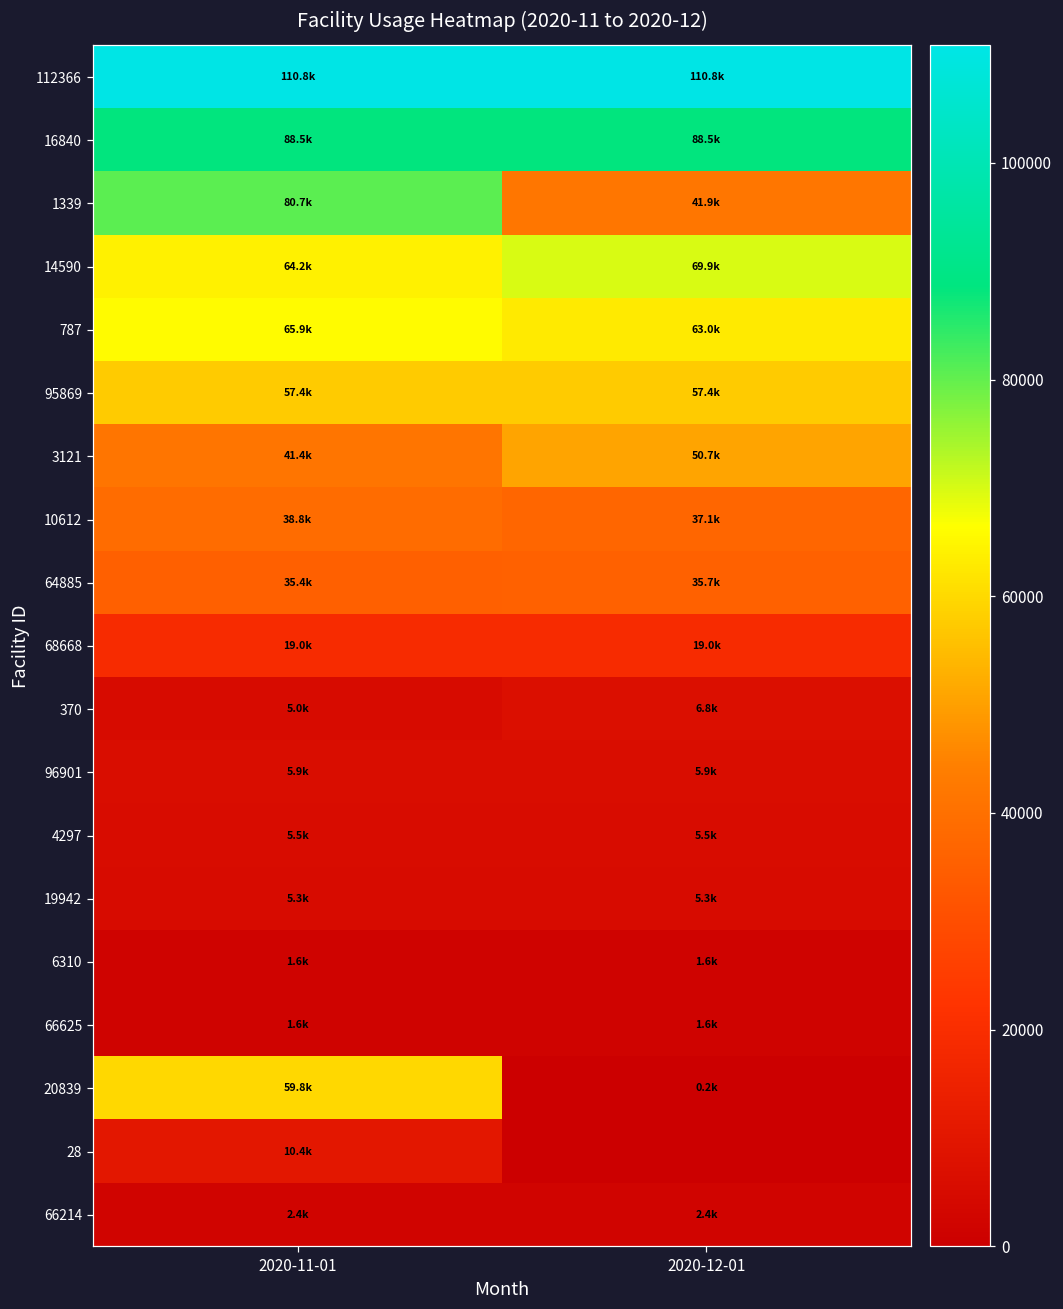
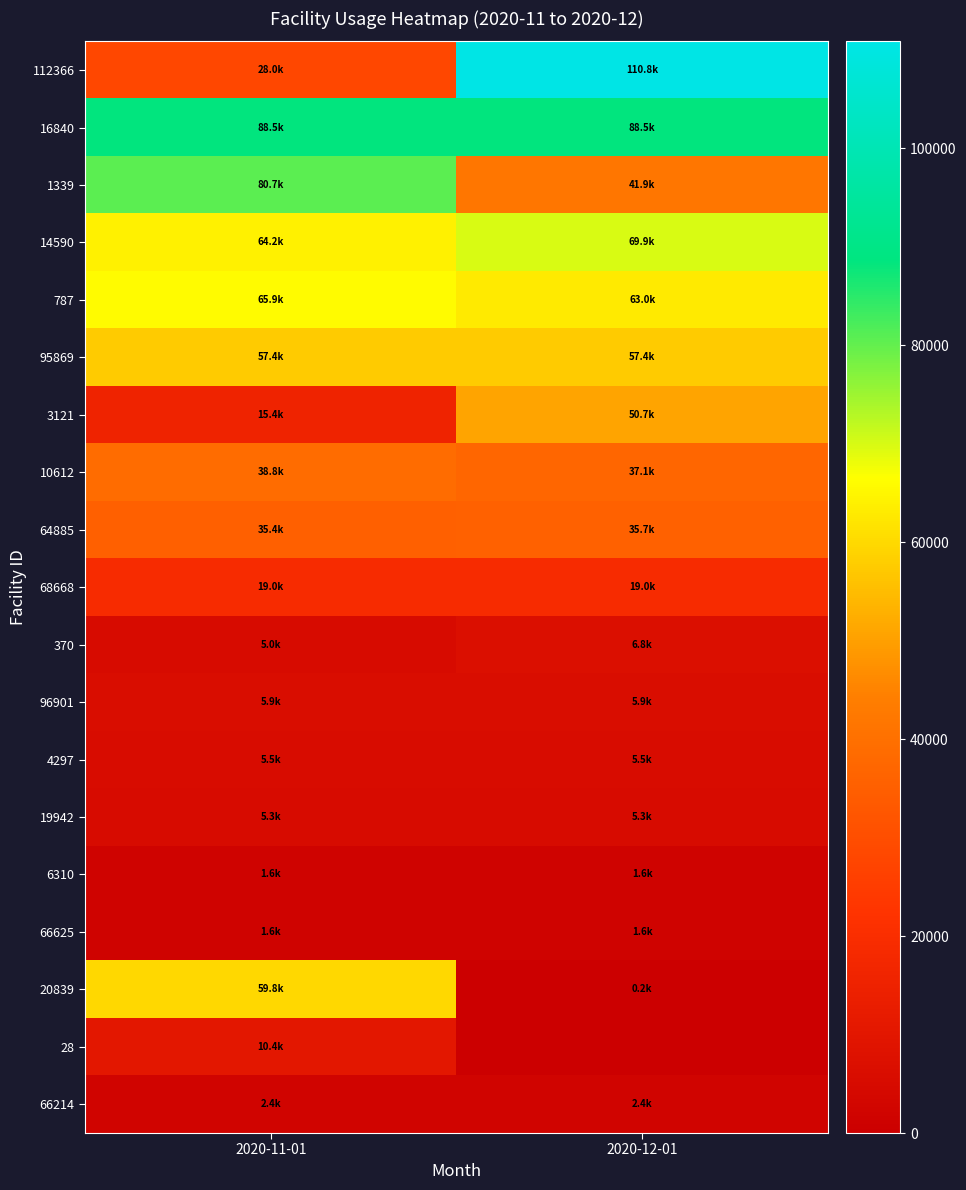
  {
    "112366": {
-     "2020-11-01": "110.8k",
+     "2020-11-01": "28.0k",
      "2020-12-01": "110.8k"
    },
    "16840": {
      "2020-11-01": "88.5k",
      "2020-12-01": "88.5k"
    },
    "1339": {
      "2020-11-01": "80.7k",
      "2020-12-01": "41.9k"
    },
    "14590": {
      "2020-11-01": "64.2k",
      "2020-12-01": "69.9k"
    },
    "787": {
      "2020-11-01": "65.9k",
      "2020-12-01": "63.0k"
    },
    "95869": {
      "2020-11-01": "57.4k",
      "2020-12-01": "57.4k"
    },
    "3121": {
-     "2020-11-01": "41.4k",
+     "2020-11-01": "15.4k",
      "2020-12-01": "50.7k"
    },
    "10612": {
      "2020-11-01": "38.8k",
      "2020-12-01": "37.1k"
    },
    "64885": {
      "2020-11-01": "35.4k",
      "2020-12-01": "35.7k"
    },
    "68668": {
      "2020-11-01": "19.0k",
      "2020-12-01": "19.0k"
    },
    "370": {
      "2020-11-01": "5.0k",
      "2020-12-01": "6.8k"
    },
    "96901": {
      "2020-11-01": "5.9k",
      "2020-12-01": "5.9k"
    },
    "4297": {
      "2020-11-01": "5.5k",
      "2020-12-01": "5.5k"
    },
    "19942": {
      "2020-11-01": "5.3k",
      "2020-12-01": "5.3k"
    },
    "6310": {
      "2020-11-01": "1.6k",
      "2020-12-01": "1.6k"
    },
    "66625": {
      "2020-11-01": "1.6k",
      "2020-12-01": "1.6k"
    },
    "20839": {
      "2020-11-01": "59.8k",
      "2020-12-01": "0.2k"
    },
    "28": {
      "2020-11-01": "10.4k"
    },
    "66214": {
      "2020-11-01": "2.4k",
      "2020-12-01": "2.4k"
    }
  }
